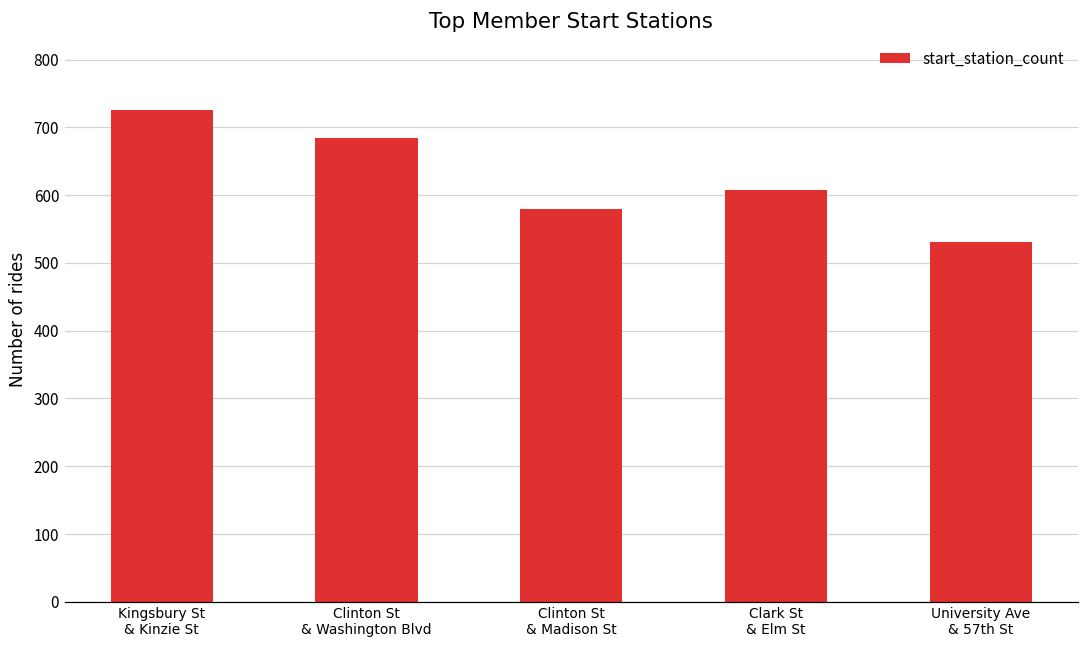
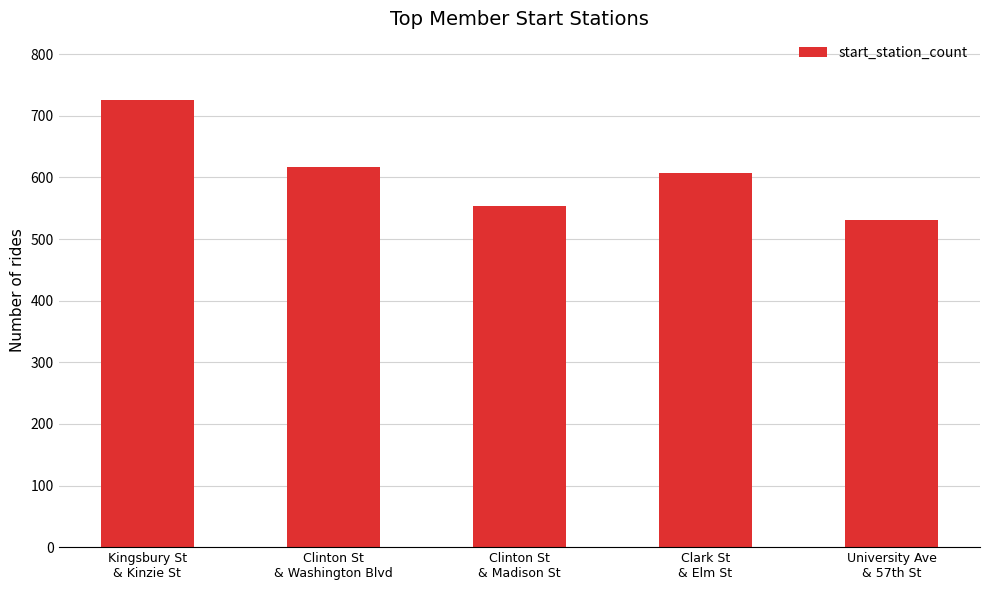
  {
    "Kingsbury St & Kinzie St": 730,
-   "Clinton St & Washington Blvd": 680,
-   "Clinton St & Madison St": 580,
+   "Clinton St & Washington Blvd": 620,
+   "Clinton St & Madison St": 550,
    "Clark St & Elm St": 610,
    "University Ave & 57th St": 530
  }
